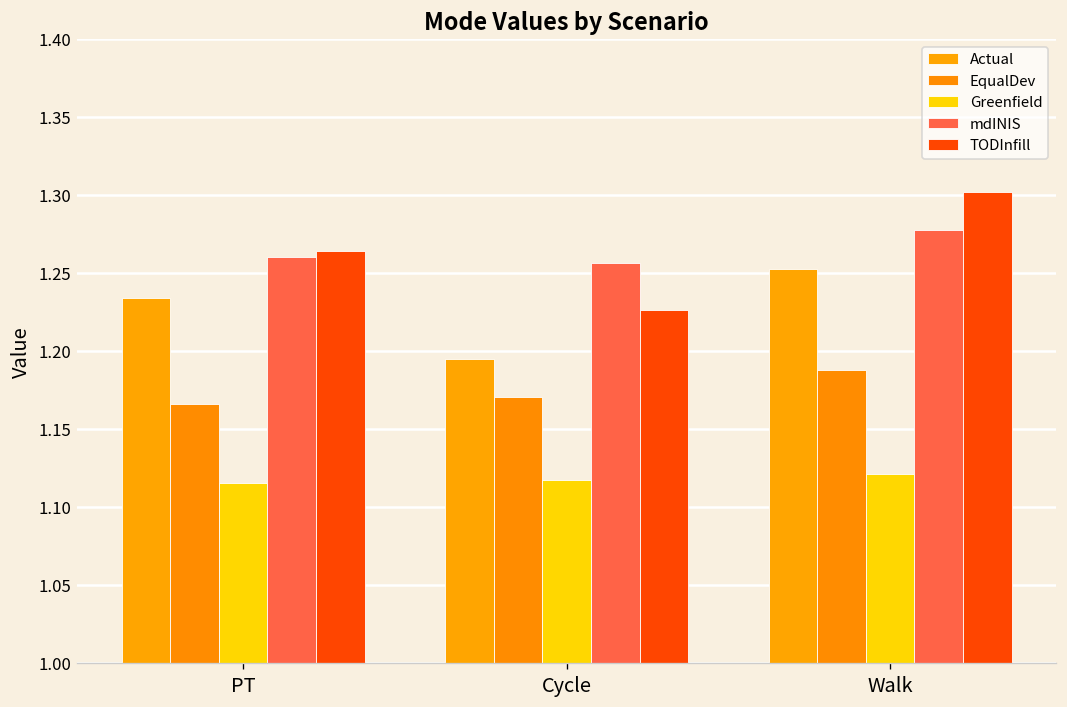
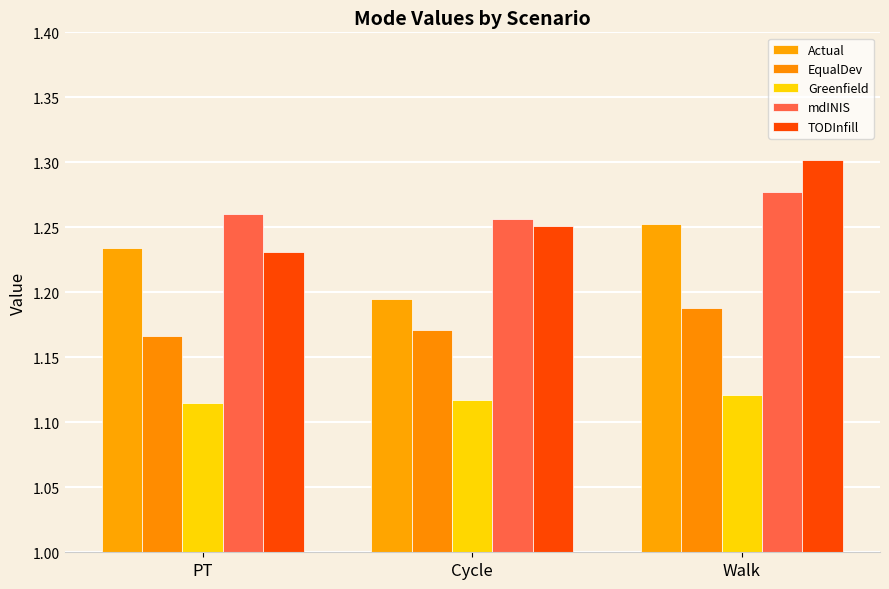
  {
    "mdINIS": {
      "PT": 1.260,
      "Cycle": 1.257,
      "Walk": 1.277
    },
    "TODInfill": {
-     "PT": 1.264,
-     "Cycle": 1.226,
+     "PT": 1.231,
+     "Cycle": 1.251,
      "Walk": 1.302
    }
  }
